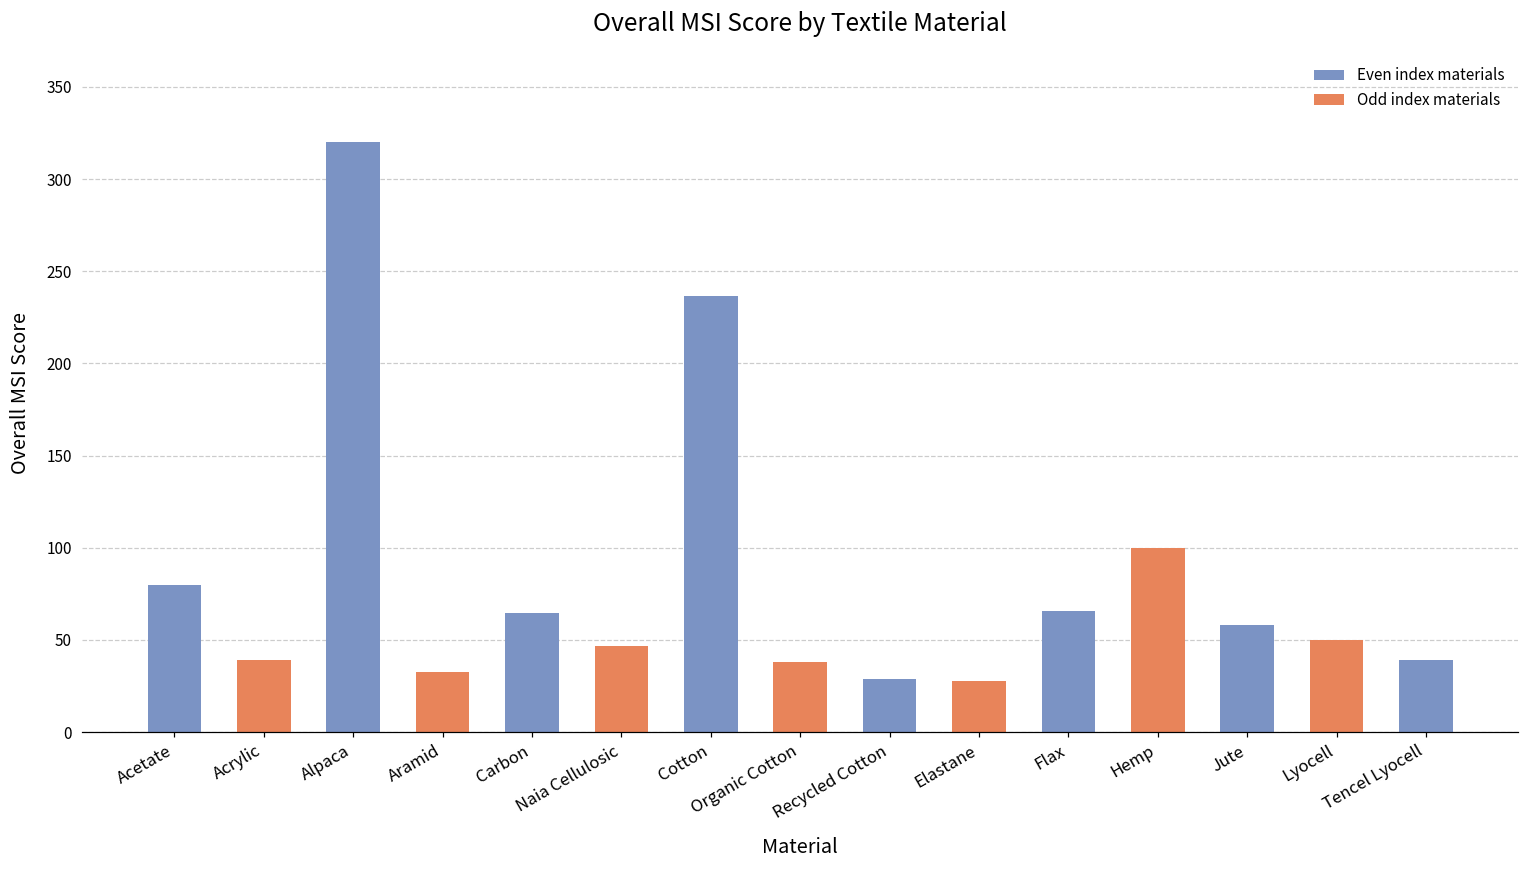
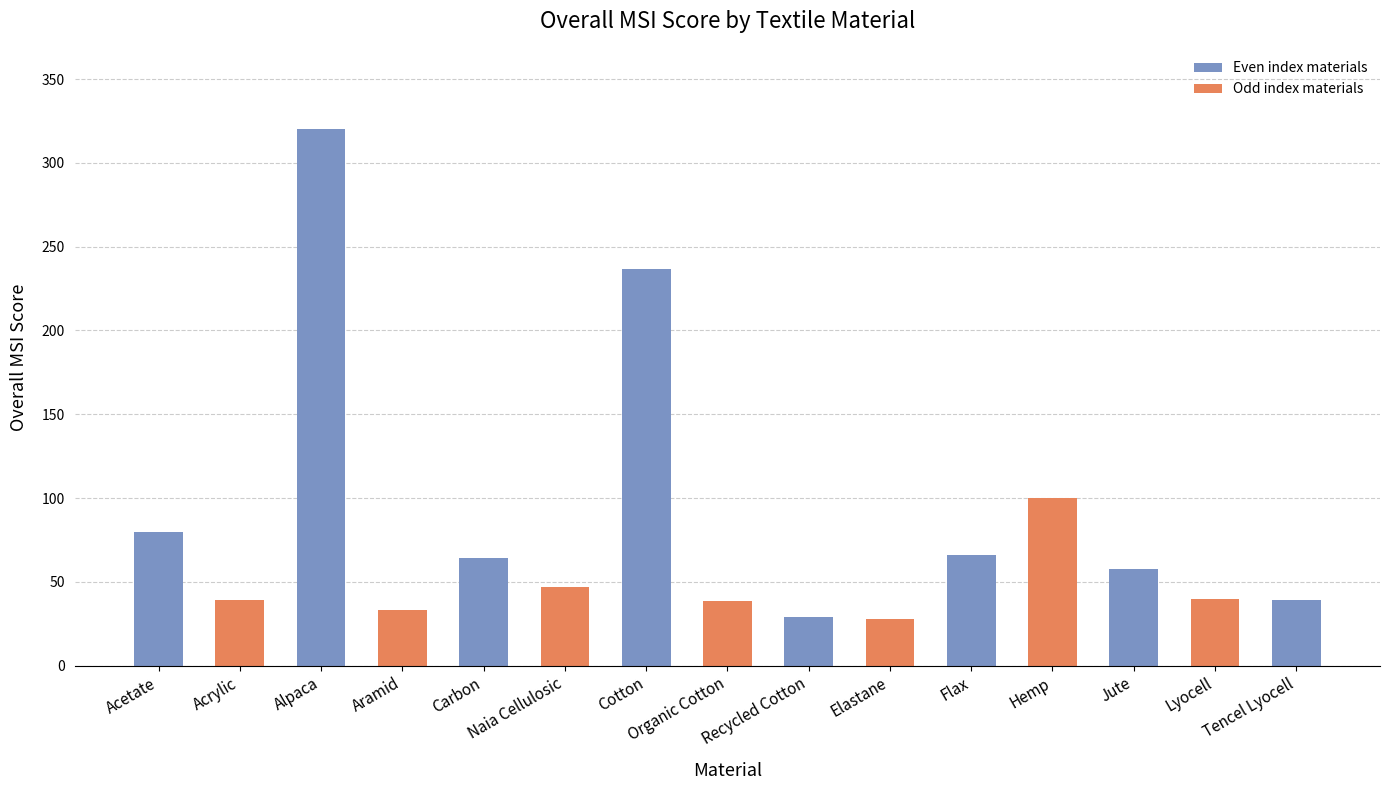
  {
    "Acetate": 80,
    "Acrylic": 39,
    "Alpaca": 320,
    "Aramid": 33,
    "Carbon": 65,
    "Naia Cellulosic": 47,
    "Cotton": 237,
    "Organic Cotton": 38,
    "Recycled Cotton": 29,
    "Elastane": 28,
    "Flax": 66,
    "Hemp": 100,
    "Jute": 58,
-   "Lyocell": 50,
+   "Lyocell": 40,
    "Tencel Lyocell": 39
  }
